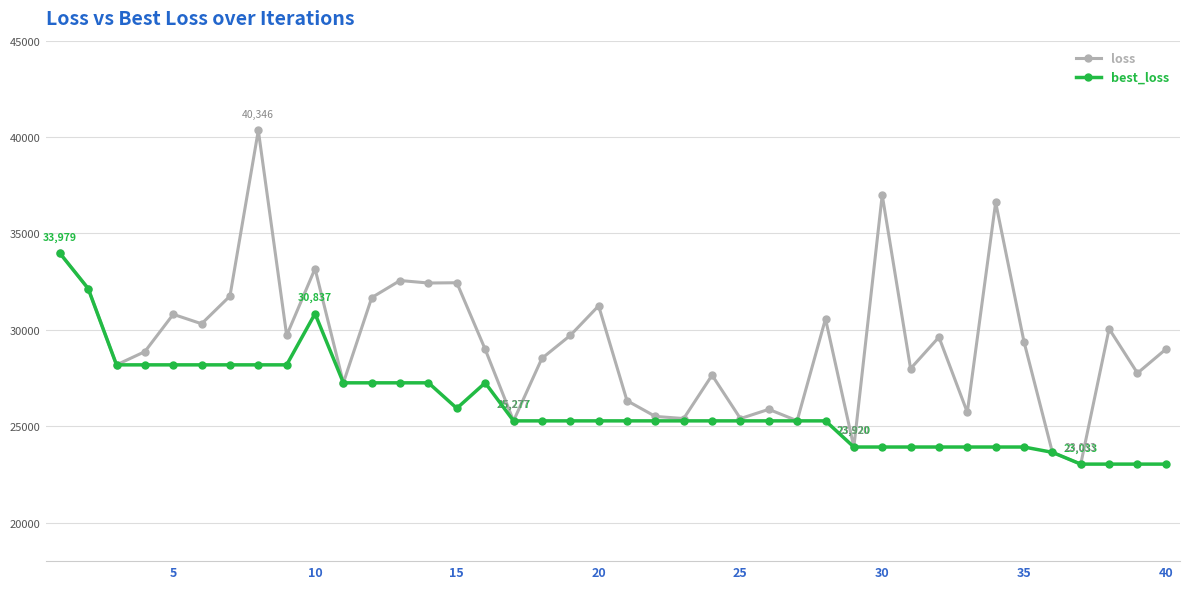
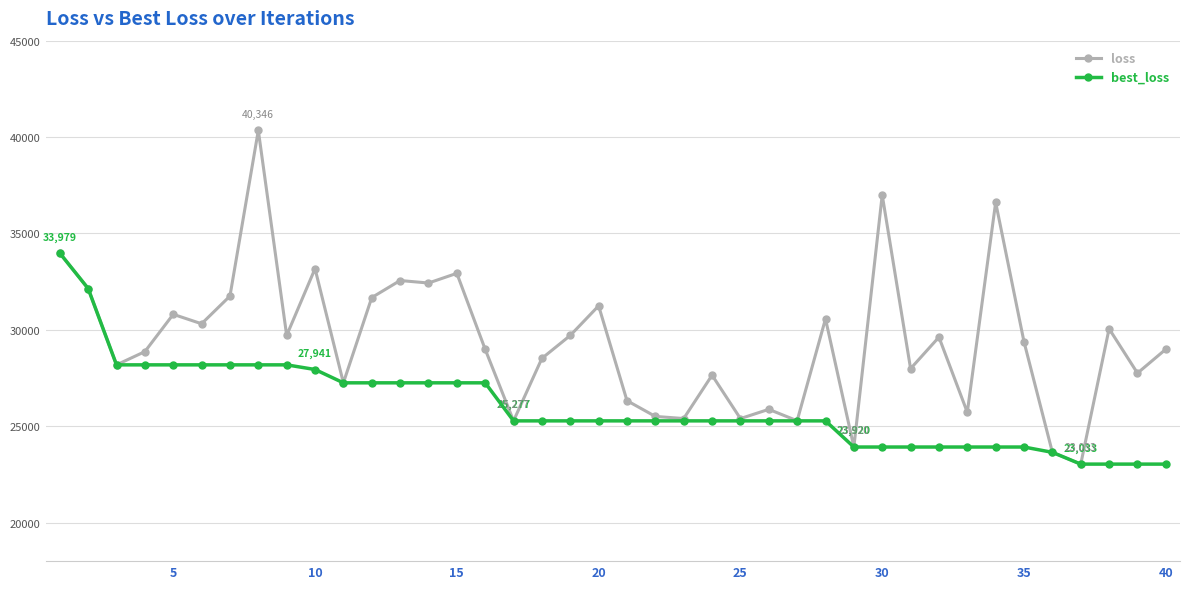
  {
    "loss": {
      "5": "30800",
      "10": "33200",
-     "15": "32400",
+     "15": "32900",
      "20": "31200",
      "30": "37000",
      "35": "29400",
      "40": "29000"
    },
    "best_loss": {
-     "10": "30,837",
-     "15": "25900"
+     "10": "27,941",
+     "15": "27300"
    }
  }
